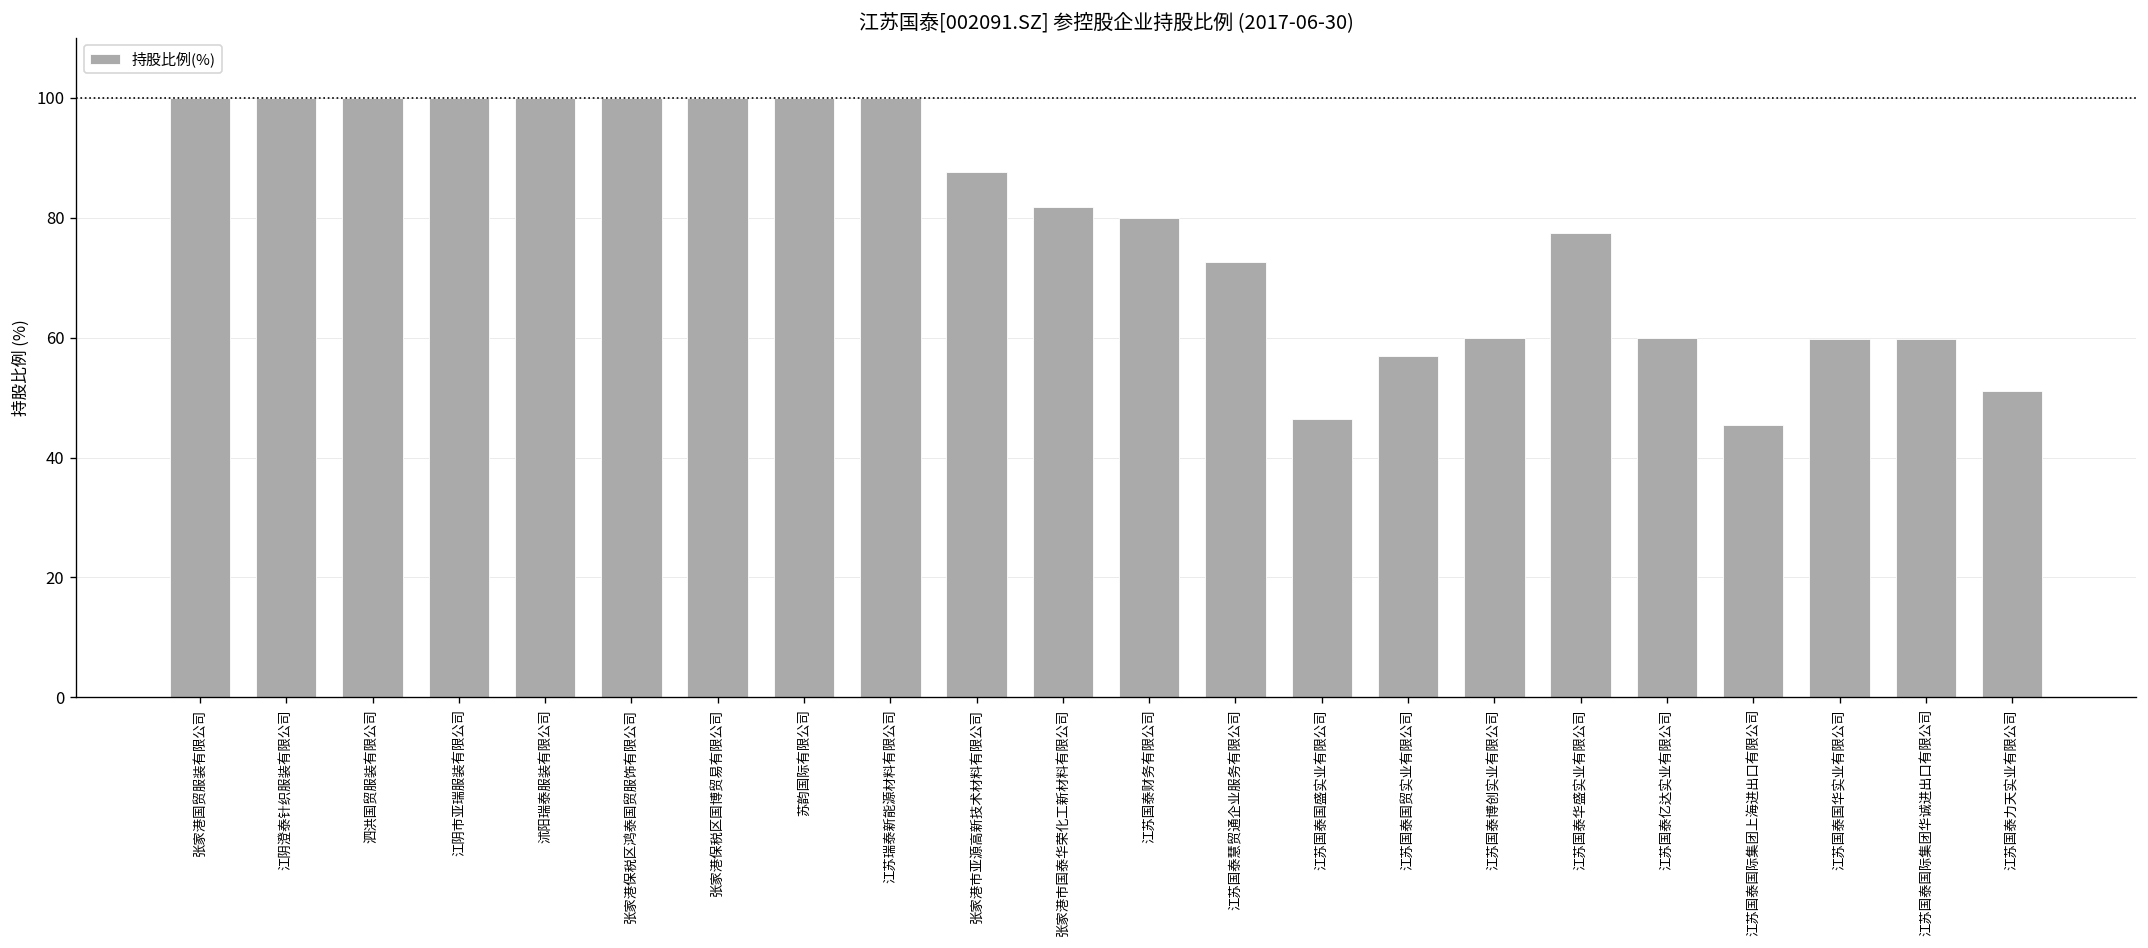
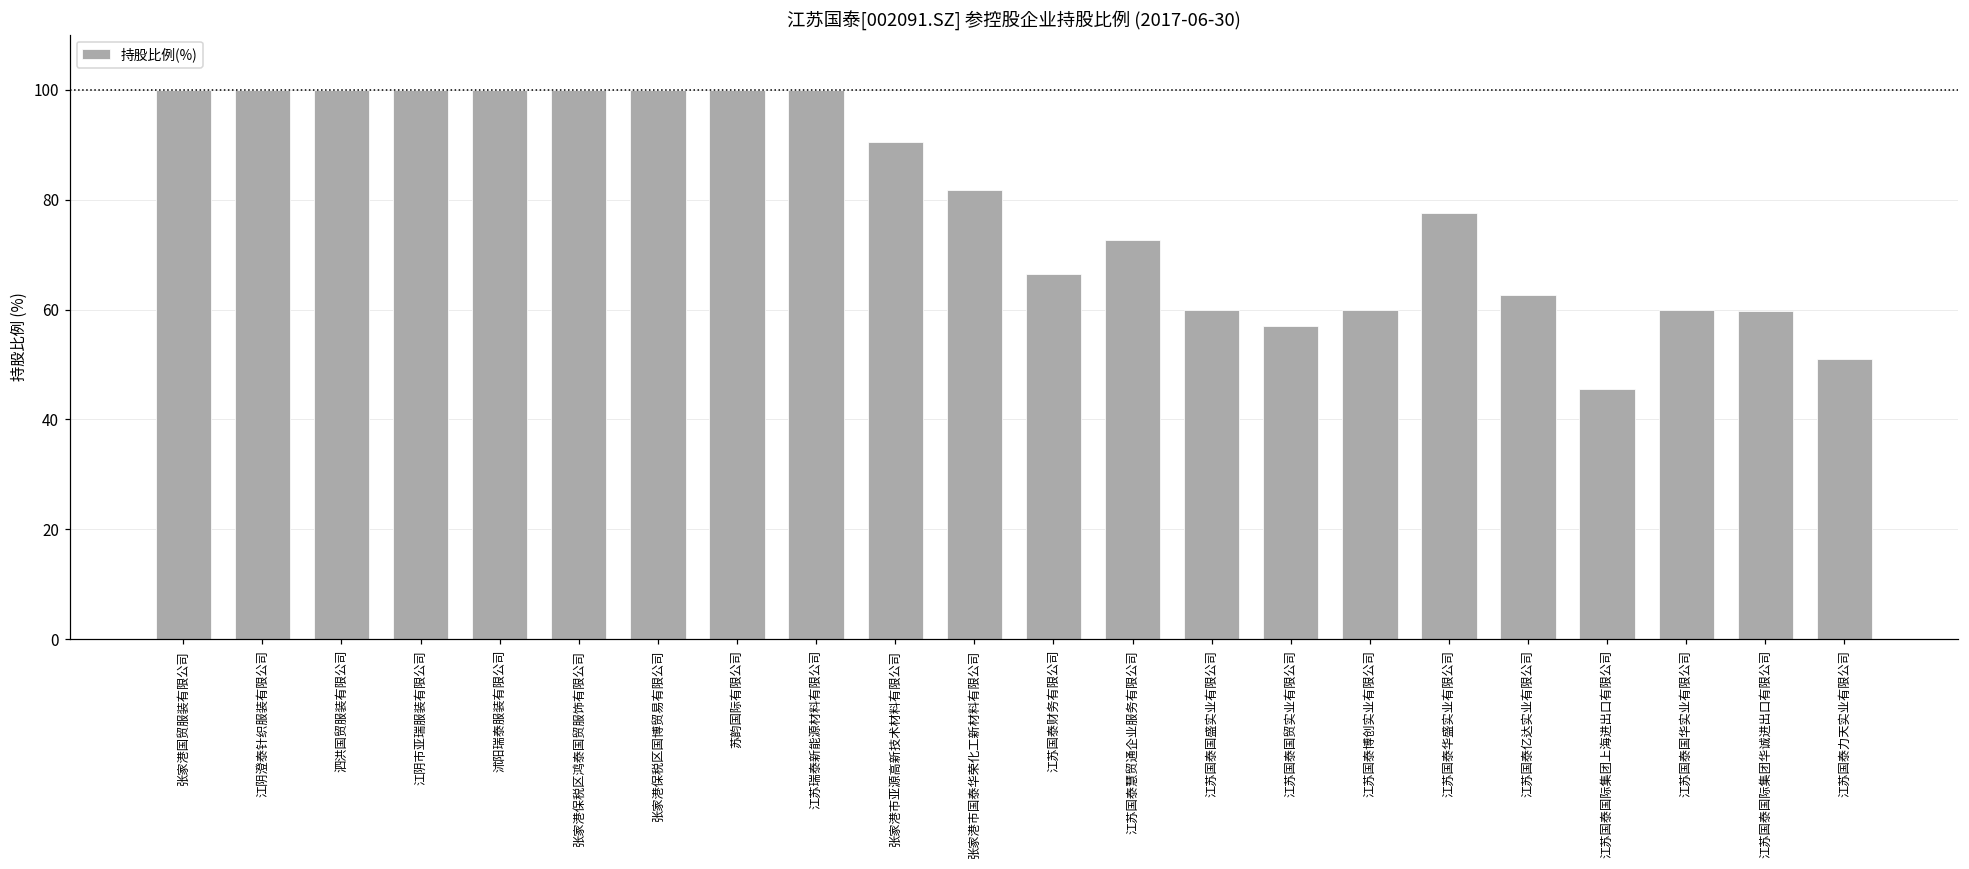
  {
    "张家港国贸服装有限公司": 100,
    "江阴澄泰针织服装有限公司": 100,
    "泗洪国贸服装有限公司": 100,
    "江阴市亚瑞服装有限公司": 100,
    "沭阳瑞泰服装有限公司": 100,
    "张家港保税区鸿泰国贸服饰有限公司": 100,
    "张家港保税区国博贸易有限公司": 100,
    "苏韵国际有限公司": 100,
    "江苏瑞泰新能源材料有限公司": 100,
-   "张家港市亚源高新技术材料有限公司": 88,
+   "张家港市亚源高新技术材料有限公司": 91,
    "张家港市国泰华荣化工新材料有限公司": 82,
-   "江苏国泰财务有限公司": 80,
+   "江苏国泰财务有限公司": 67,
    "江苏国泰慧贸通企业服务有限公司": 73,
-   "江苏国泰国盛实业有限公司": 47,
+   "江苏国泰国盛实业有限公司": 60,
    "江苏国泰国贸实业有限公司": 57,
    "江苏国泰博创实业有限公司": 60,
    "江苏国泰华盛实业有限公司": 78,
-   "江苏国泰亿达实业有限公司": 60,
+   "江苏国泰亿达实业有限公司": 63,
    "江苏国泰国际集团上海进出口有限公司": 46,
    "江苏国泰国华实业有限公司": 60,
    "江苏国泰国际集团华诚进出口有限公司": 60,
    "江苏国泰力天实业有限公司": 51
  }
